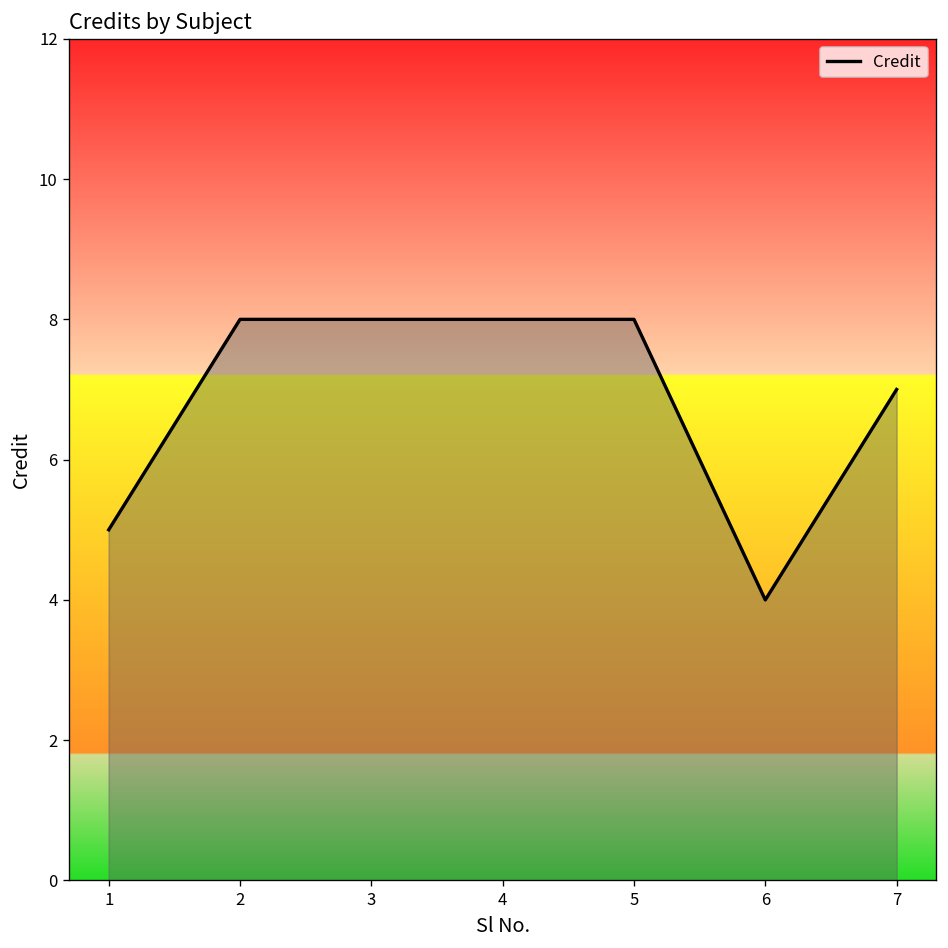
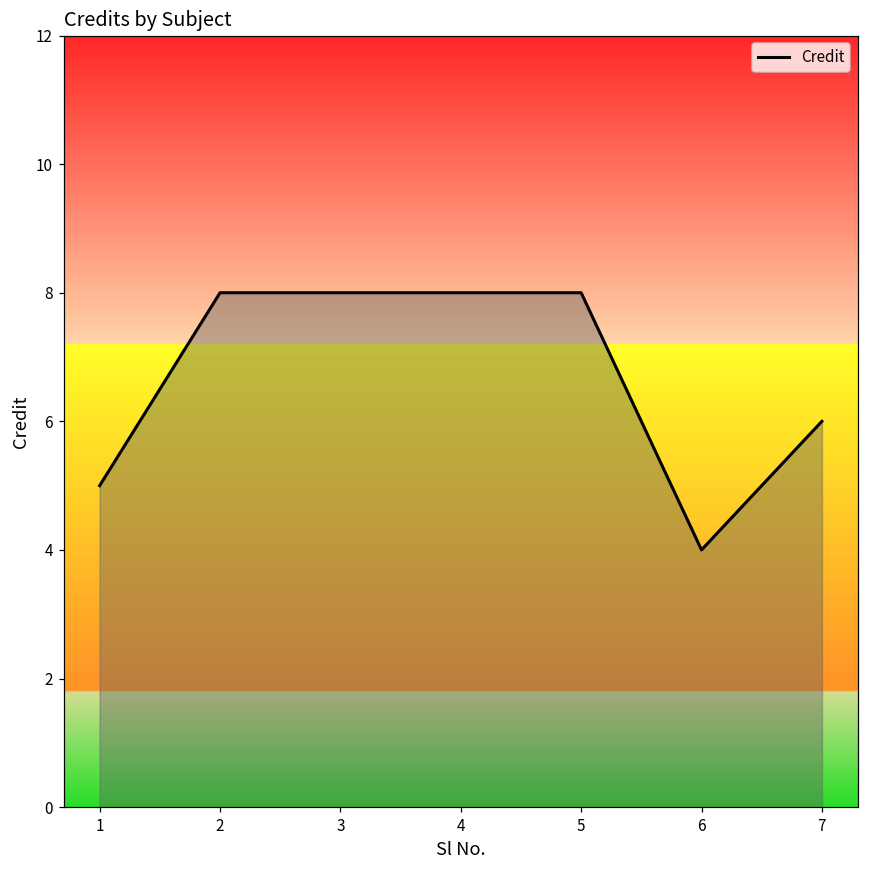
  {
    "1": 5,
    "2": 8,
    "3": 8,
    "4": 8,
    "5": 8,
    "6": 4,
-   "7": 7
+   "7": 6
  }
